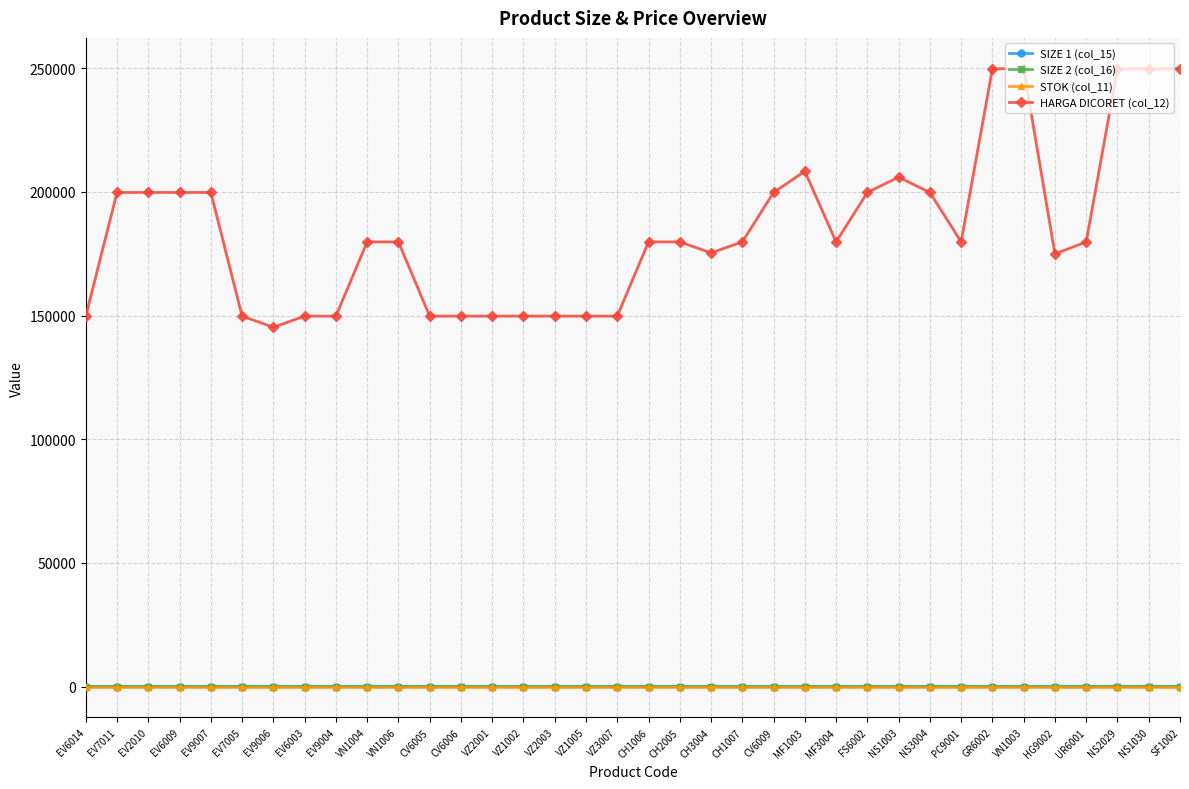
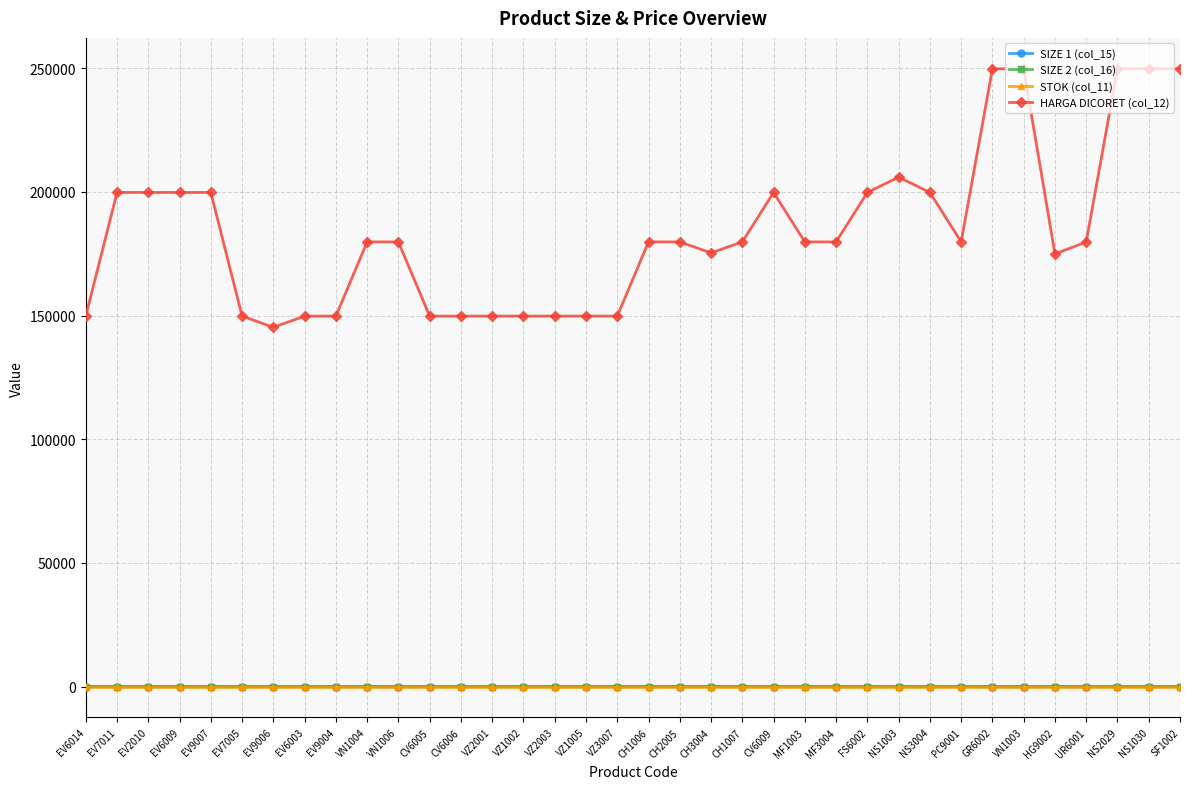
  {
    "STOK (col_11)": {
      "EV6014": 0,
      "EV7011": 0,
      "EV2010": 0,
      "EV6009": 0,
      "EV9007": 0,
      "EV7005": 0,
      "EV9006": 0,
      "EV6003": 0,
      "EV9004": 0,
      "VN1004": 0,
      "VN1006": 0,
      "CV6005": 0,
      "CV6006": 0,
      "VZ2001": 0,
      "VZ1002": 0,
      "VZ2003": 0,
      "VZ1005": 0,
      "VZ3007": 0,
      "CH1006": 0,
      "CH2005": 0,
      "CH3004": 0,
      "CH1007": 0,
      "CV6009": 0,
      "MF1003": 0,
      "MF3004": 0,
      "FS6002": 0,
      "NS1003": 0,
      "NS3004": 0,
      "PC9001": 0,
      "GR6002": 0,
      "VN1003": 0,
      "HG9002": 0,
      "UR6001": 0,
      "NS2029": 0,
      "NS1030": 0,
      "SF1002": 0
    },
    "HARGA DICORET (col_12)": {
      "EV6014": 150000,
      "EV7011": 200000,
      "EV2010": 200000,
      "EV6009": 200000,
      "EV9007": 200000,
      "EV7005": 150000,
      "EV9006": 145000,
      "EV6003": 150000,
      "EV9004": 150000,
      "VN1004": 180000,
      "VN1006": 180000,
      "CV6005": 150000,
      "CV6006": 150000,
      "VZ2001": 150000,
      "VZ1002": 150000,
      "VZ2003": 150000,
      "VZ1005": 150000,
      "VZ3007": 150000,
      "CH1006": 180000,
      "CH2005": 180000,
      "CH3004": 175000,
      "CH1007": 180000,
      "CV6009": 200000,
-     "MF1003": 208000,
+     "MF1003": 180000,
      "MF3004": 180000,
      "FS6002": 200000,
      "NS1003": 206000,
      "NS3004": 200000,
      "PC9001": 180000,
      "GR6002": 250000,
      "HG9002": 175000,
      "UR6001": 180000,
      "SF1002": 250000
    }
  }
